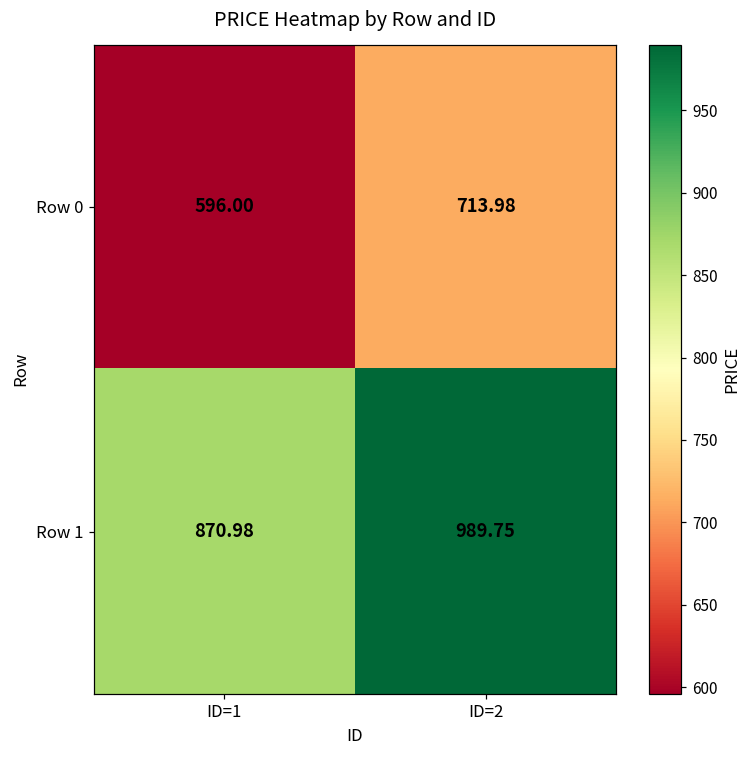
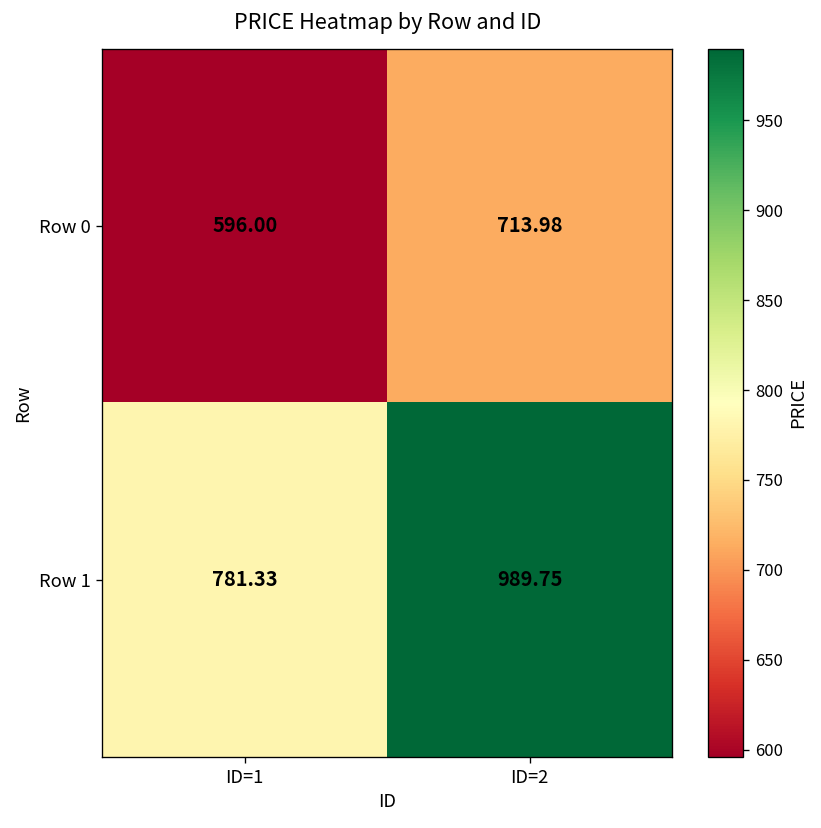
  {
    "Row 0": {
      "ID=1": 596.00,
      "ID=2": 713.98
    },
    "Row 1": {
-     "ID=1": 870.98,
+     "ID=1": 781.33,
      "ID=2": 989.75
    }
  }
